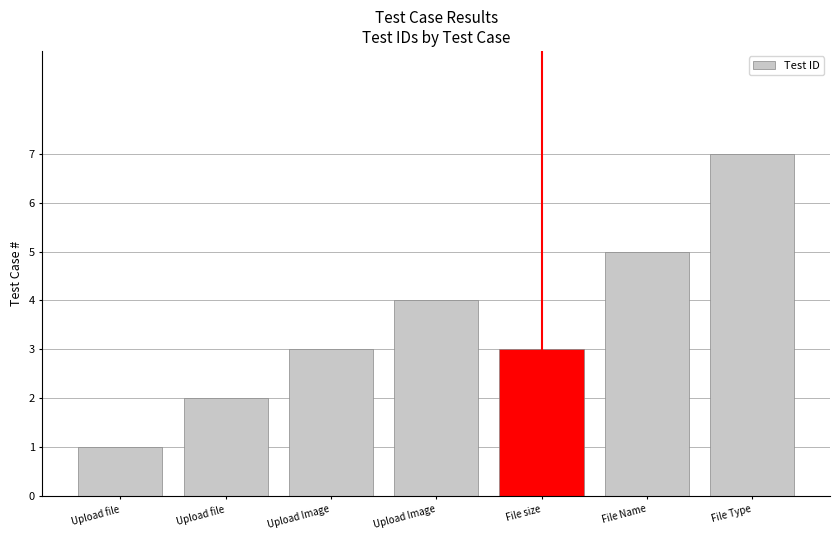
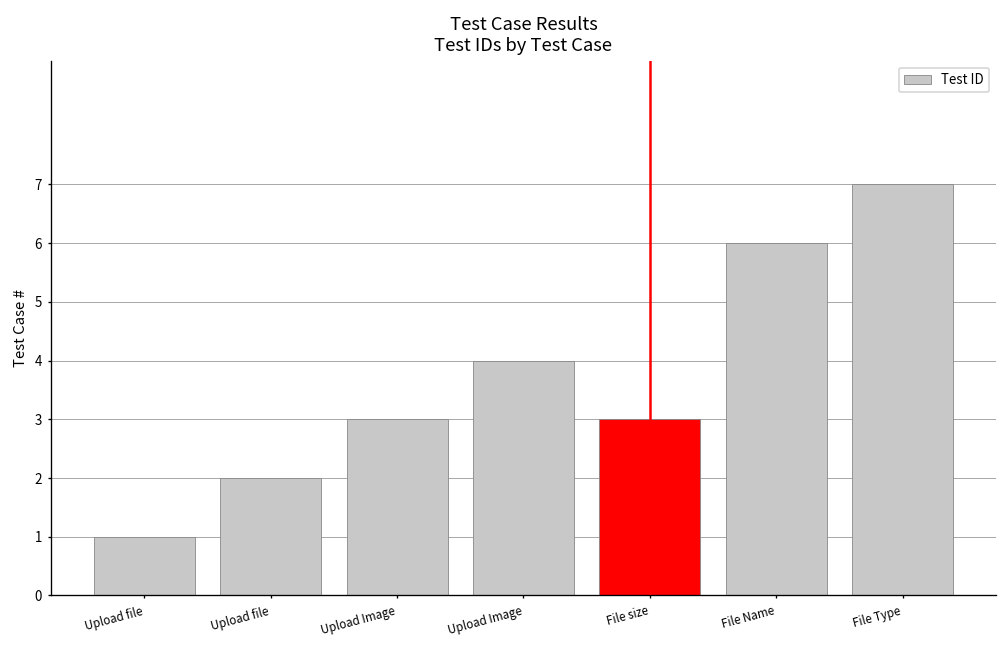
  {
    "File size": 3,
-   "File Name": 5,
+   "File Name": 6,
    "File Type": 7
  }
